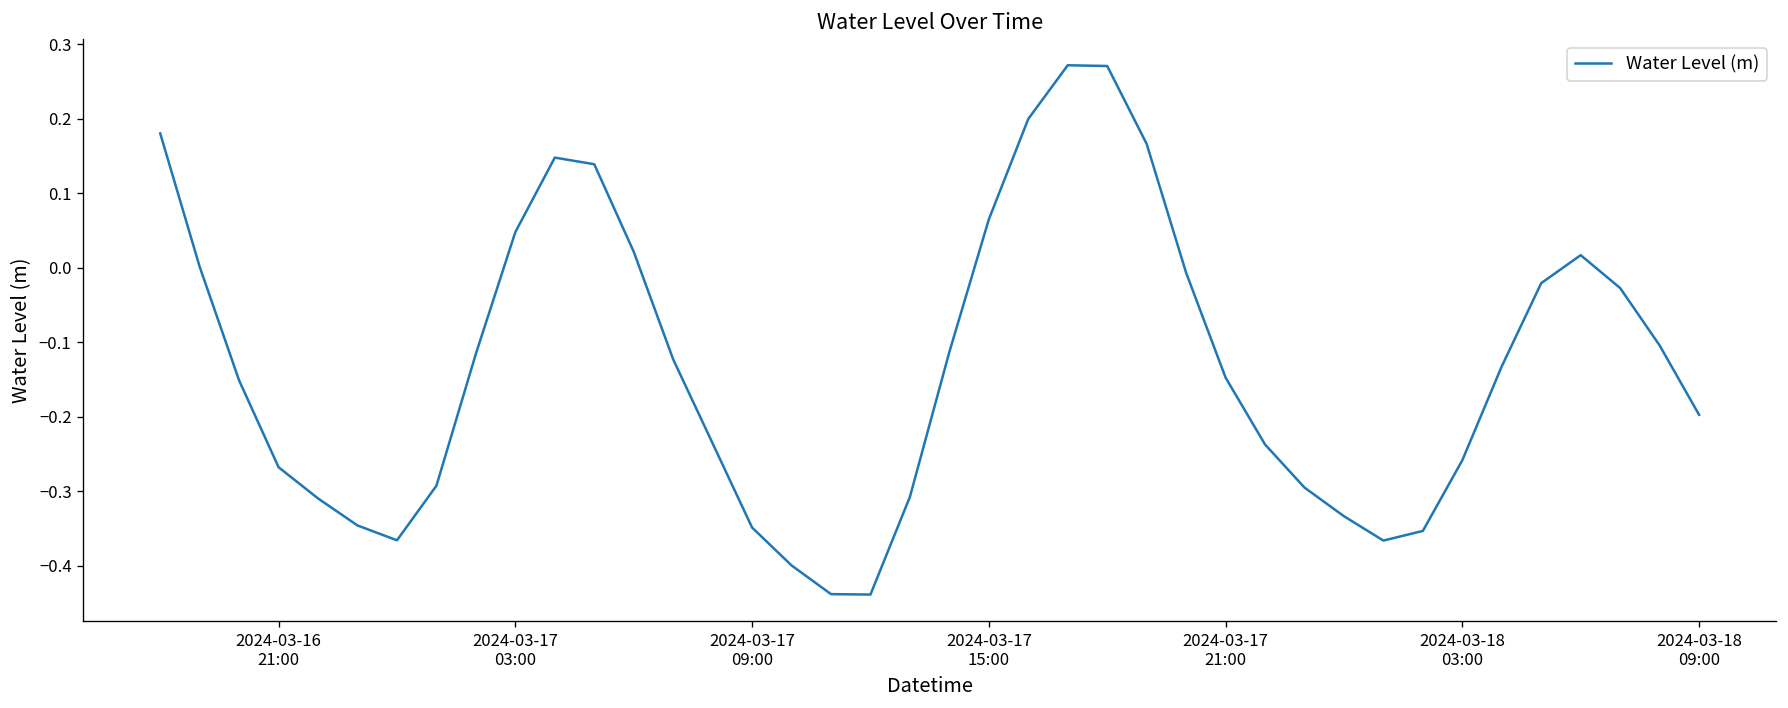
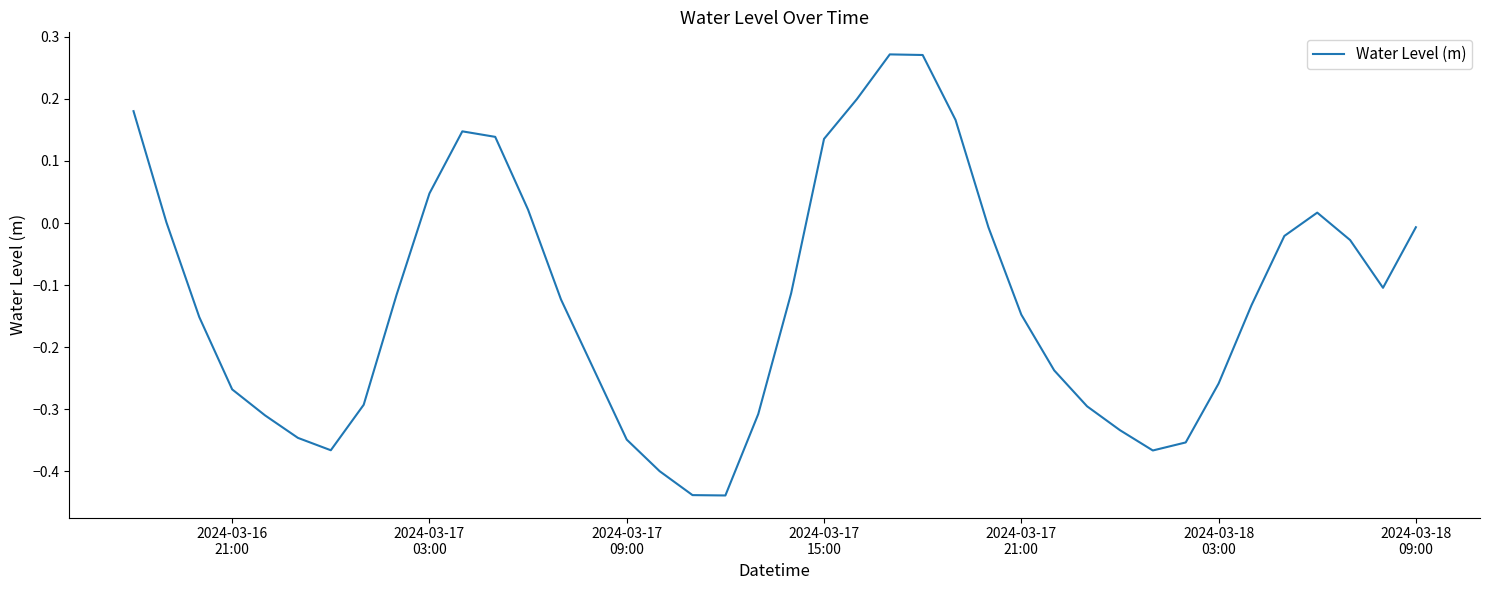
  {
    "2024-03-16 21:00": -0.27,
    "2024-03-17 03:00": 0.05,
    "2024-03-17 09:00": -0.35,
-   "2024-03-17 15:00": 0.06,
+   "2024-03-17 15:00": 0.14,
    "2024-03-17 21:00": -0.15,
    "2024-03-18 03:00": -0.26,
-   "2024-03-18 09:00": -0.20
+   "2024-03-18 09:00": -0.01
  }
